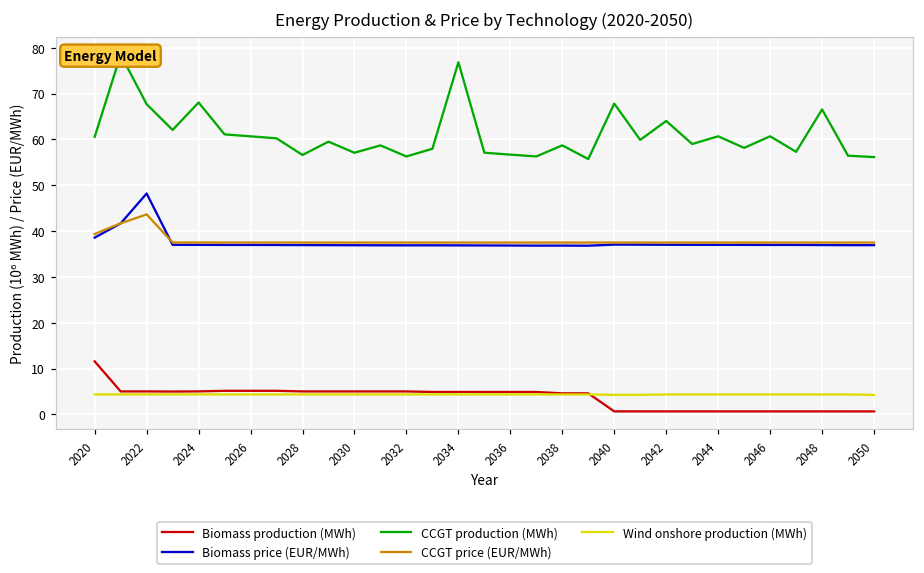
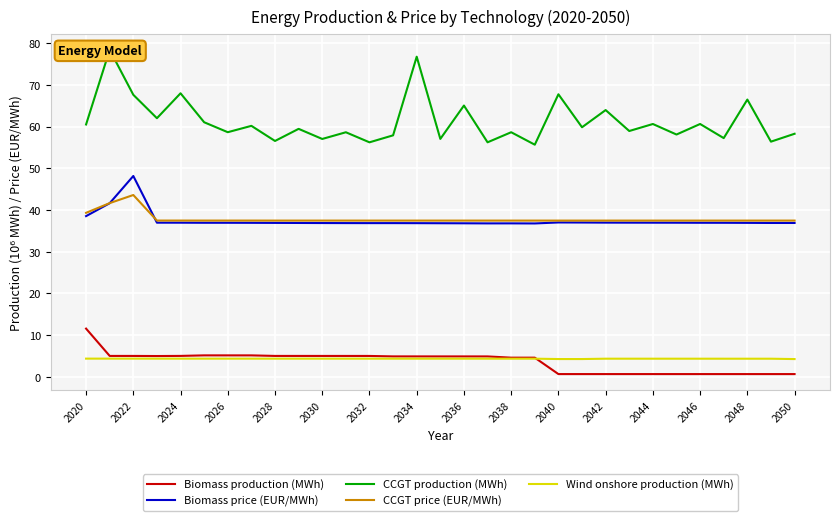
  {
    "Biomass production (MWh)": {
      "2020": 12,
      "2022": 5,
      "2024": 5,
      "2026": 5,
      "2028": 5,
      "2030": 5,
      "2032": 5,
      "2040": 1,
      "2042": 1,
      "2044": 1,
      "2046": 1,
      "2048": 1,
      "2050": 1
    },
    "Biomass price (EUR/MWh)": {
      "2020": 39,
      "2022": 48,
      "2034": 37,
      "2036": 37,
      "2038": 37
    },
    "CCGT production (MWh)": {
      "2020": 61,
      "2022": 68,
      "2024": 68,
-     "2026": 61,
+     "2026": 59,
      "2028": 57,
      "2030": 57,
      "2032": 56,
      "2034": 77,
-     "2036": 57,
+     "2036": 65,
      "2038": 59,
      "2040": 68,
      "2042": 64,
      "2044": 61,
      "2046": 61,
      "2048": 67,
-     "2050": 56
+     "2050": 58
    },
    "CCGT price (EUR/MWh)": {
      "2020": 39,
      "2022": 44,
      "2034": 37,
      "2036": 37,
      "2038": 37
    },
    "Wind onshore production (MWh)": {
      "2020": 4,
      "2022": 4,
      "2024": 4,
      "2026": 4,
      "2028": 4,
      "2030": 4,
      "2032": 4,
      "2040": 4,
      "2042": 4,
      "2044": 4,
      "2046": 4,
      "2048": 4,
      "2050": 4
    }
  }
